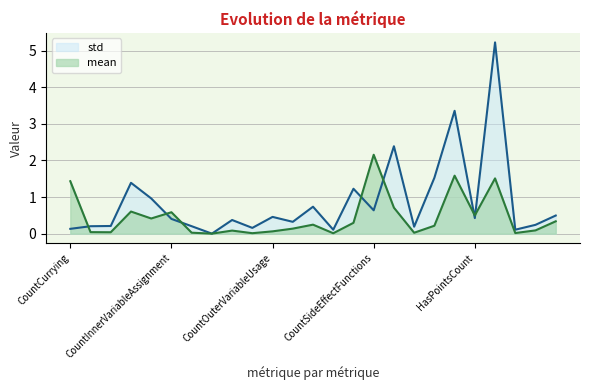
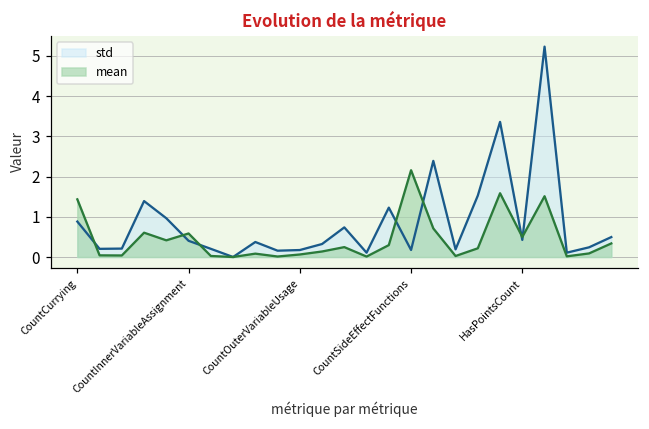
  {
    "std": {
-     "CountCurrying": 0.1,
+     "CountCurrying": 0.9,
      "CountInnerVariableAssignment": 0.4,
-     "CountOuterVariableUsage": 0.5,
-     "CountSideEffectFunctions": 0.6,
+     "CountOuterVariableUsage": 0.2,
+     "CountSideEffectFunctions": 0.2,
      "HasPointsCount": 0.4
    },
    "mean": {
      "CountCurrying": 1.4,
      "CountInnerVariableAssignment": 0.6,
      "CountOuterVariableUsage": 0.1,
      "CountSideEffectFunctions": 2.2,
      "HasPointsCount": 0.5
    }
  }
